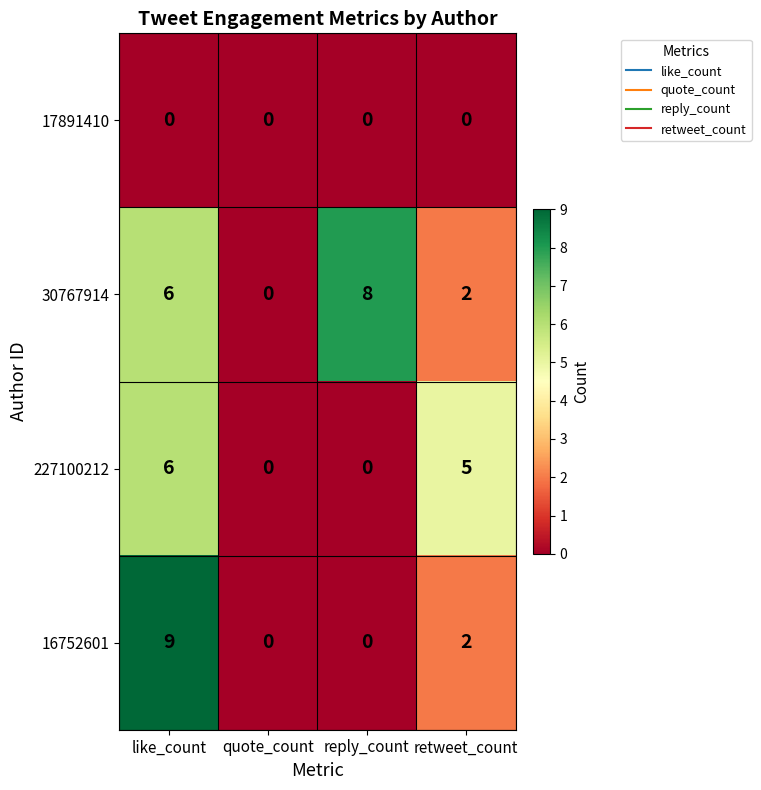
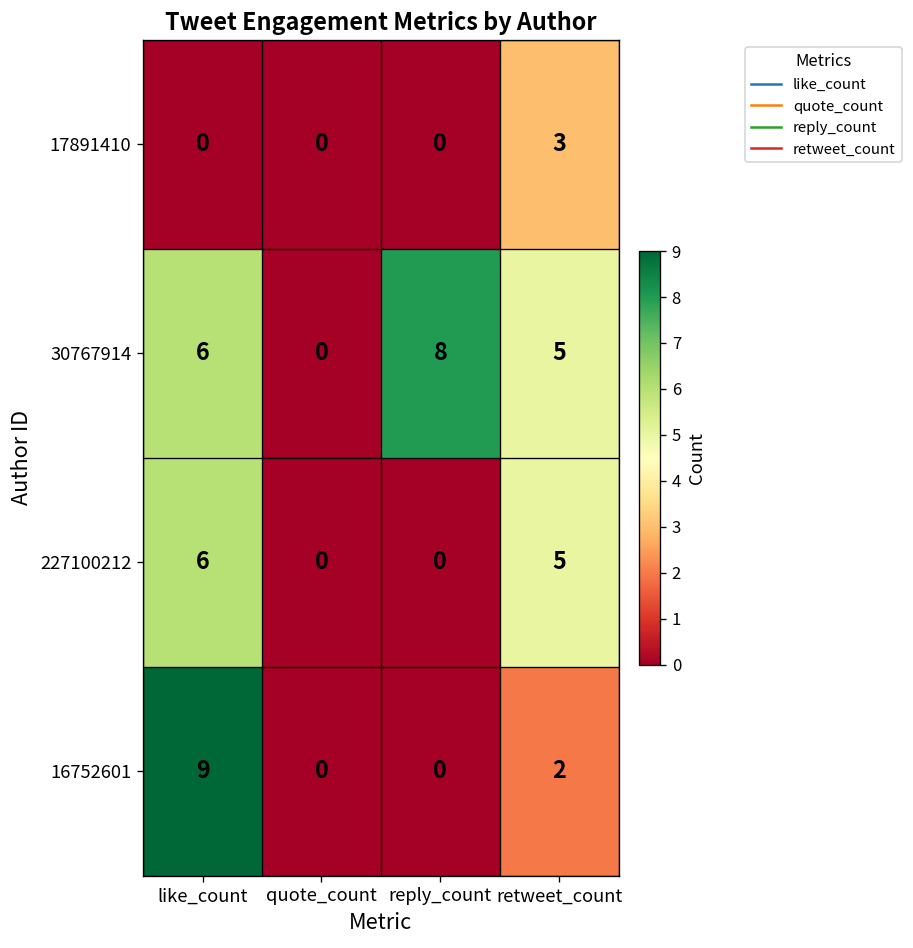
  {
    "17891410": {
      "like_count": 0,
      "quote_count": 0,
      "reply_count": 0,
-     "retweet_count": 0
+     "retweet_count": 3
    },
    "30767914": {
      "like_count": 6,
      "quote_count": 0,
      "reply_count": 8,
-     "retweet_count": 2
+     "retweet_count": 5
    },
    "227100212": {
      "like_count": 6,
      "quote_count": 0,
      "reply_count": 0,
      "retweet_count": 5
    },
    "16752601": {
      "like_count": 9,
      "quote_count": 0,
      "reply_count": 0,
      "retweet_count": 2
    }
  }
